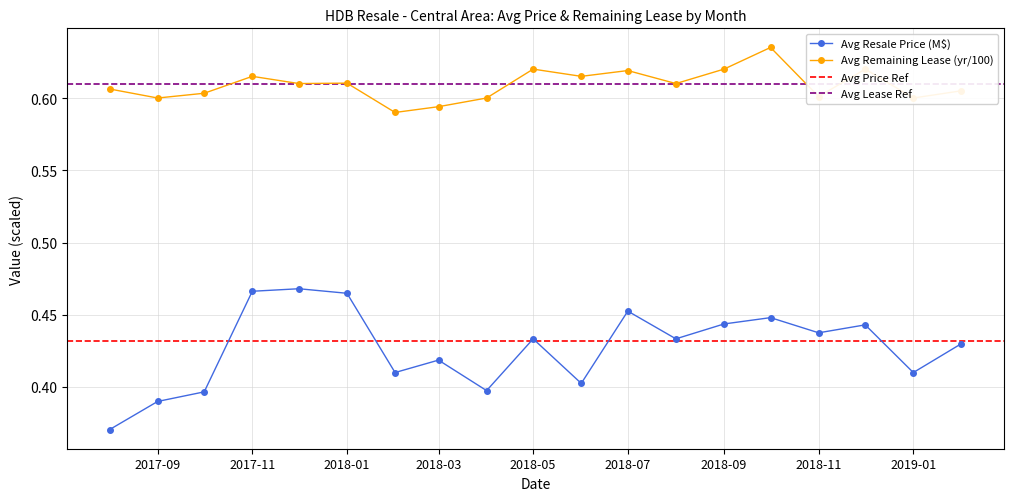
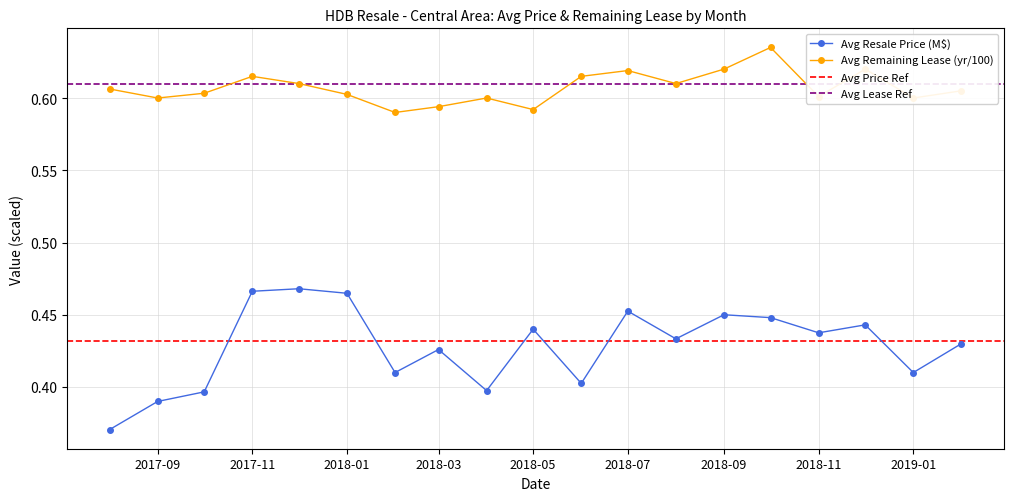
  {
    "Avg Resale Price (M$)": {
      "2017-09": 0.390,
      "2017-11": 0.466,
      "2018-01": 0.465,
-     "2018-03": 0.419,
-     "2018-05": 0.433,
+     "2018-03": 0.426,
+     "2018-05": 0.440,
      "2018-07": 0.453,
-     "2018-09": 0.444,
+     "2018-09": 0.450,
      "2018-11": 0.438,
      "2019-01": 0.410
    },
    "Avg Remaining Lease (yr/100)": {
      "2017-09": 0.600,
      "2017-11": 0.615,
-     "2018-01": 0.610,
+     "2018-01": 0.603,
      "2018-03": 0.594,
-     "2018-05": 0.620,
+     "2018-05": 0.592,
      "2018-07": 0.619,
      "2018-09": 0.620
    }
  }
